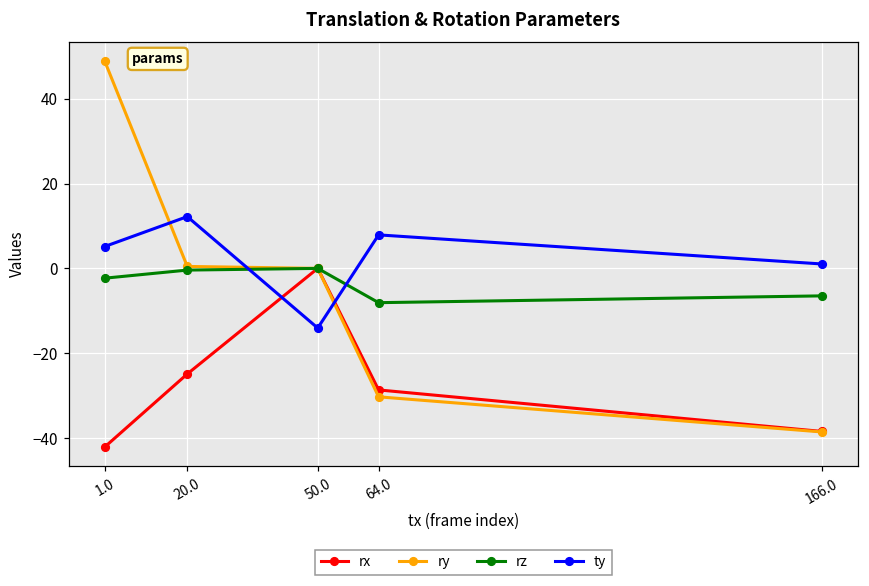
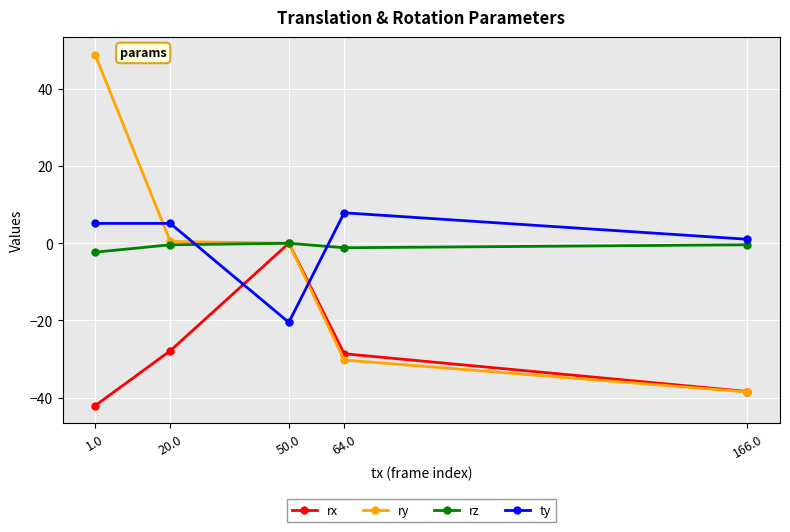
  {
    "rx": {
      "1.0": -42,
-     "20.0": -25,
+     "20.0": -28,
      "64.0": -29
    },
    "ry": {
      "1.0": 49,
      "20.0": 0,
      "64.0": -30
    },
    "rz": {
      "1.0": -2,
      "20.0": 0,
-     "64.0": -8,
-     "166.0": -6
+     "64.0": -1,
+     "166.0": 0
    },
    "ty": {
      "1.0": 5,
-     "20.0": 12,
-     "50.0": -14,
+     "20.0": 5,
+     "50.0": -21,
      "64.0": 8,
      "166.0": 1
    }
  }
